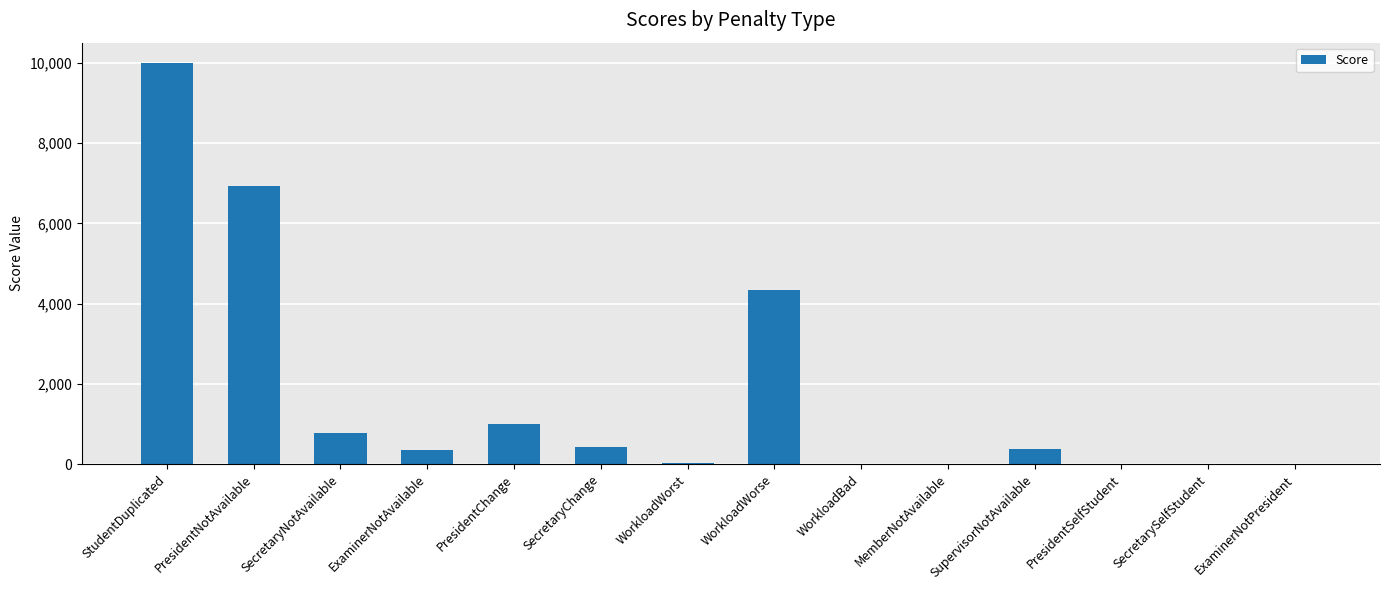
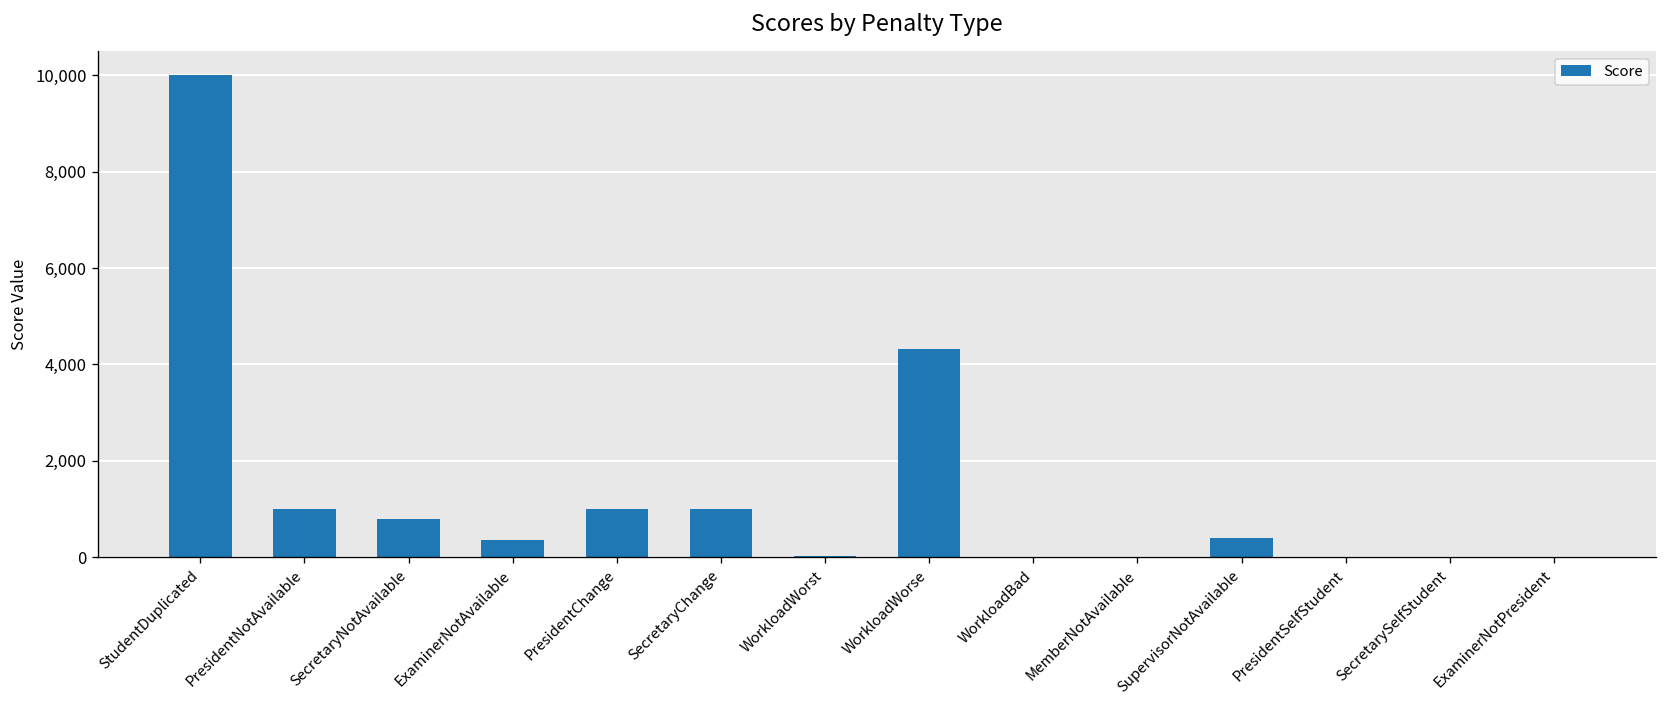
  {
    "StudentDuplicated": "10,000",
-   "PresidentNotAvailable": "6,900",
+   "PresidentNotAvailable": "1,000",
    "SecretaryNotAvailable": "800",
    "ExaminerNotAvailable": "300",
    "PresidentChange": "1,000",
-   "SecretaryChange": "400",
+   "SecretaryChange": "1,000",
    "WorkloadWorse": "4,300",
    "SupervisorNotAvailable": "400"
  }
